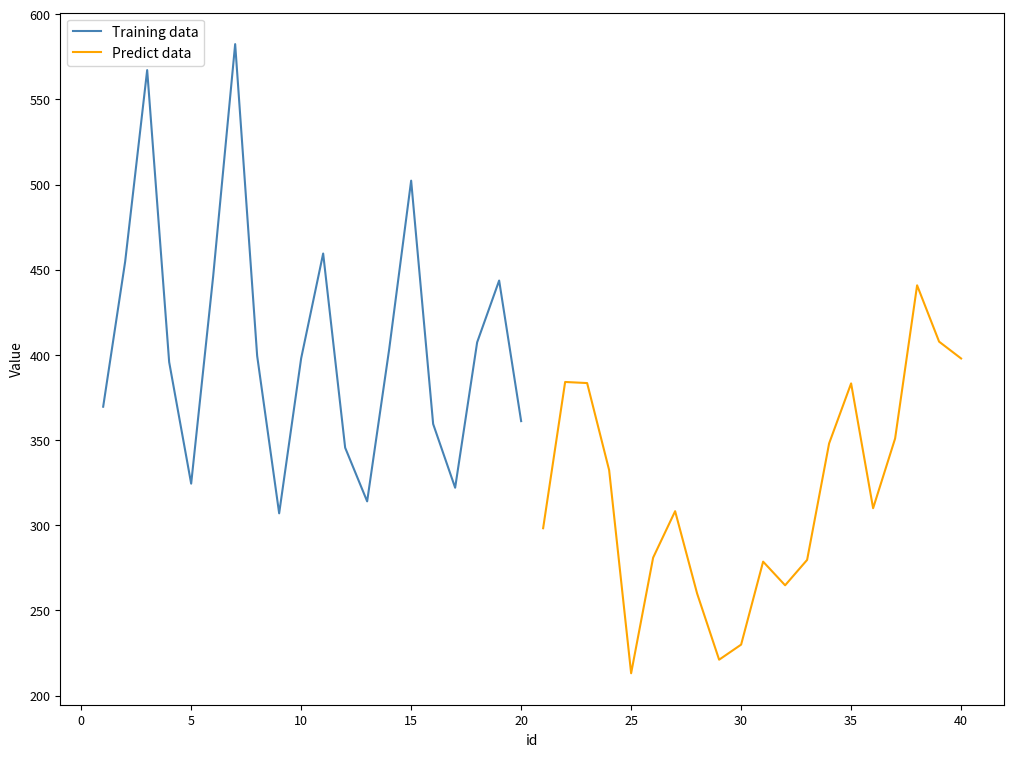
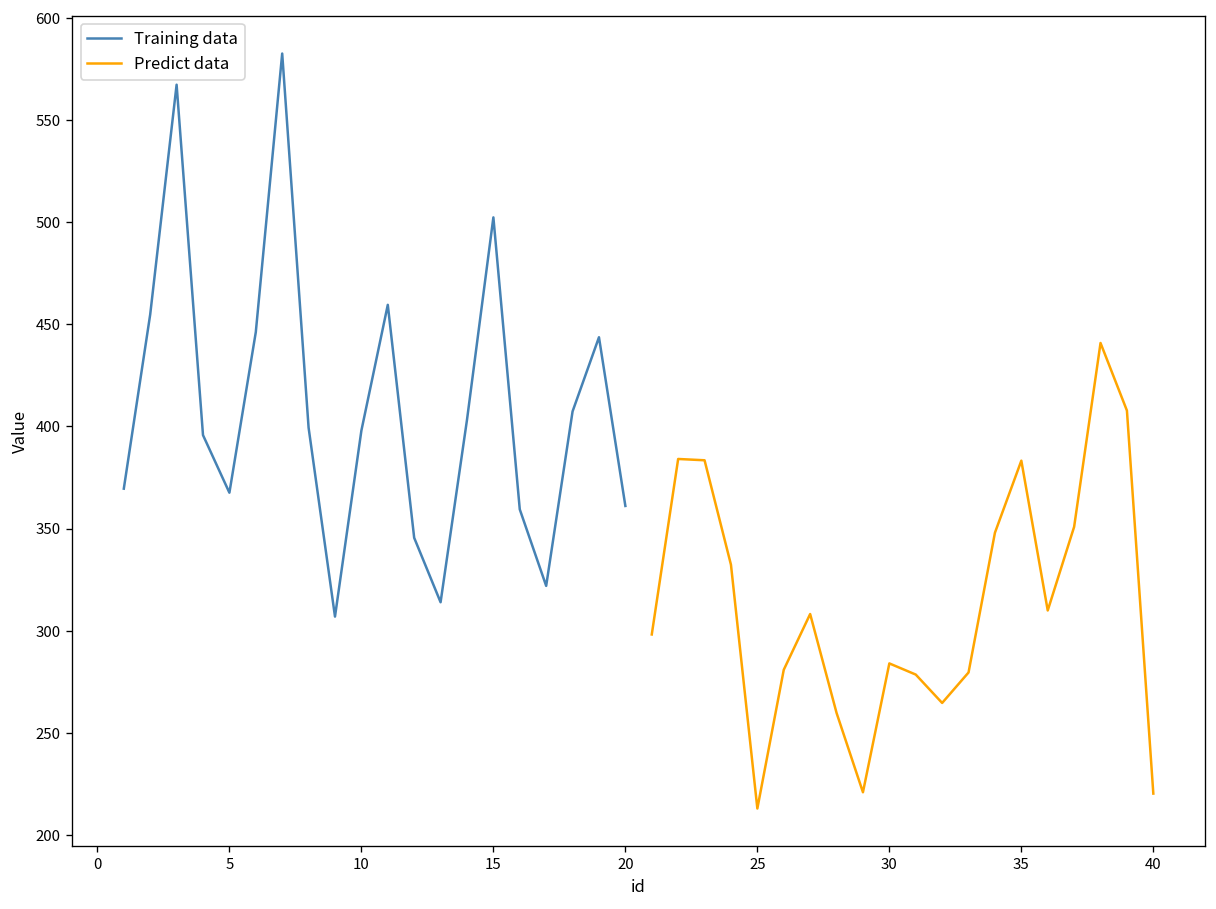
  {
    "Training data": {
-     "5": 324,
+     "5": 368,
      "10": 398,
      "15": 502,
      "20": 361
    },
    "Predict data": {
      "25": 213,
-     "30": 230,
+     "30": 284,
      "35": 383,
-     "40": 398
+     "40": 220
    }
  }
